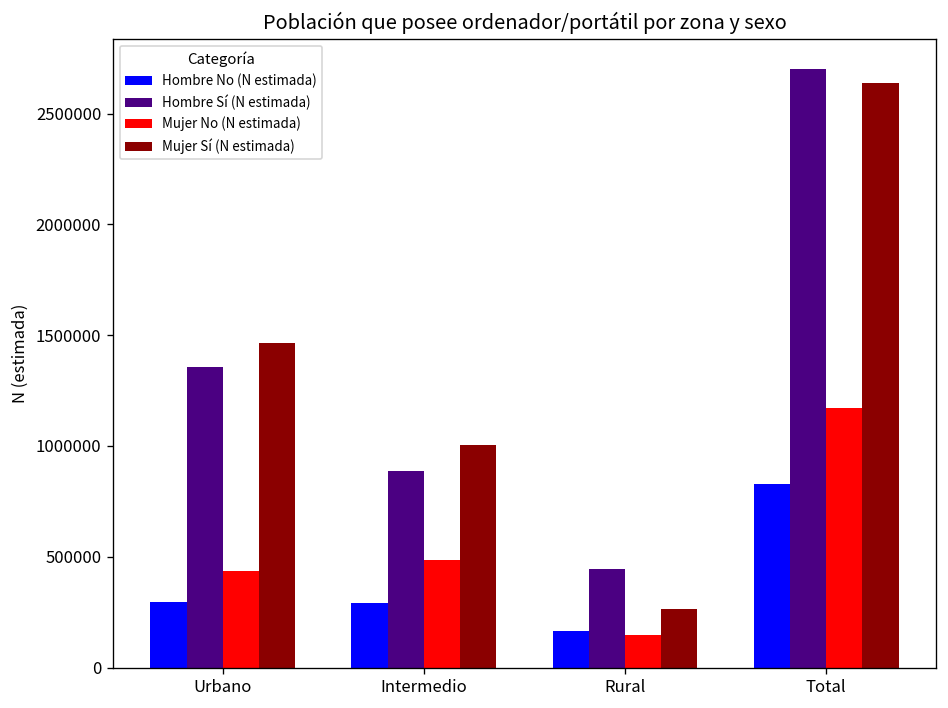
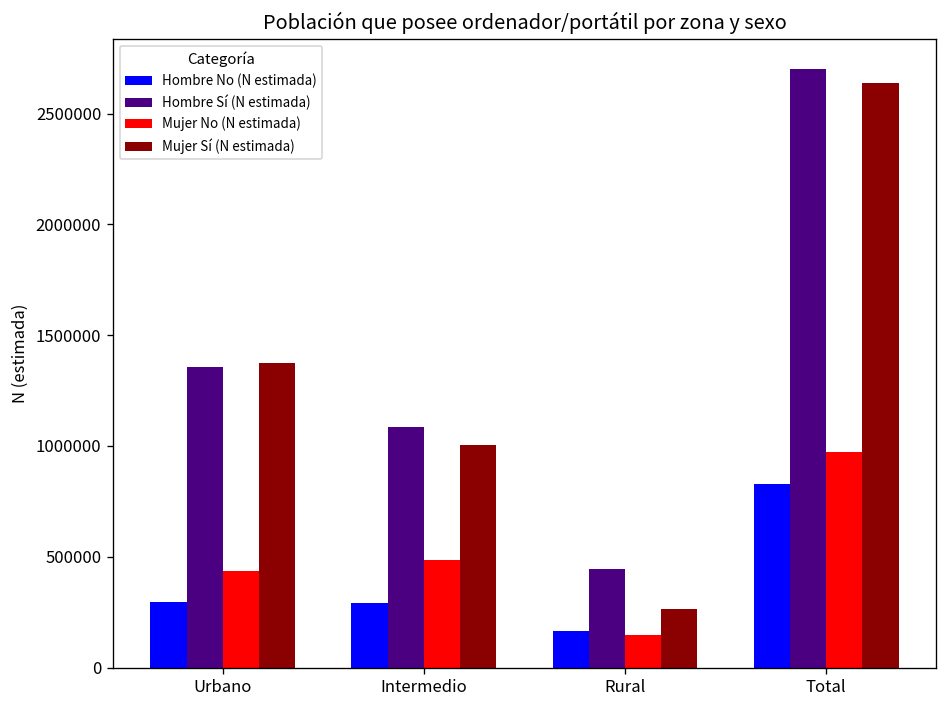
  {
    "Hombre No (N estimada)": {
      "Urbano": 290000,
      "Intermedio": 290000,
      "Rural": 160000,
      "Total": 830000
    },
    "Hombre Sí (N estimada)": {
      "Urbano": 1360000,
-     "Intermedio": 890000,
+     "Intermedio": 1090000,
      "Rural": 440000,
      "Total": 2700000
    },
    "Mujer No (N estimada)": {
      "Urbano": 440000,
      "Intermedio": 490000,
      "Rural": 150000,
-     "Total": 1170000
+     "Total": 970000
    },
    "Mujer Sí (N estimada)": {
-     "Urbano": 1460000,
+     "Urbano": 1370000,
      "Intermedio": 1000000,
      "Rural": 260000,
      "Total": 2640000
    }
  }
